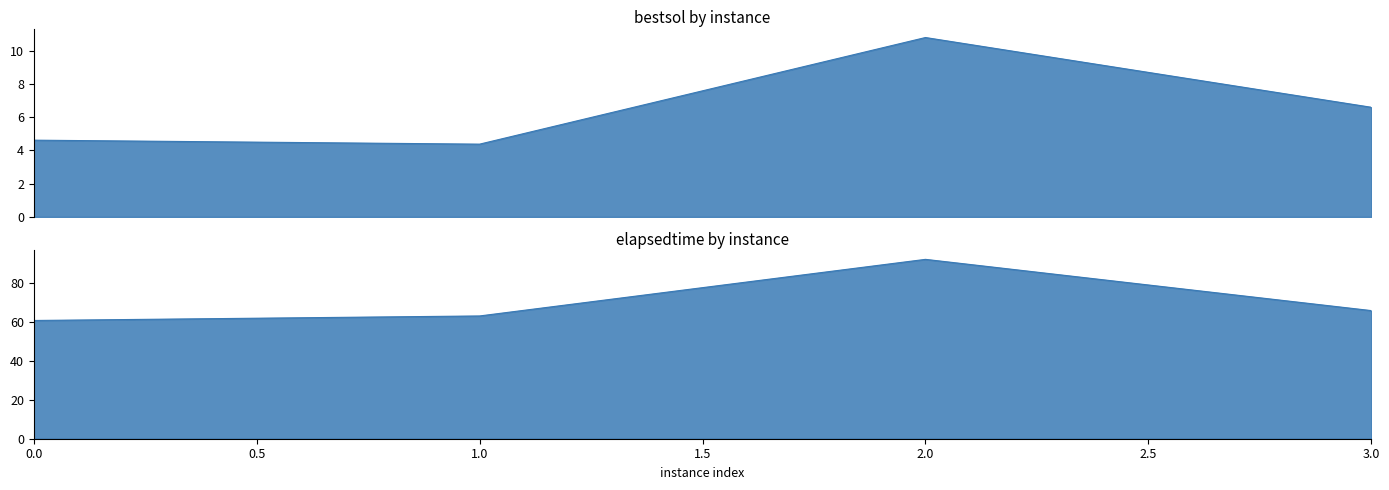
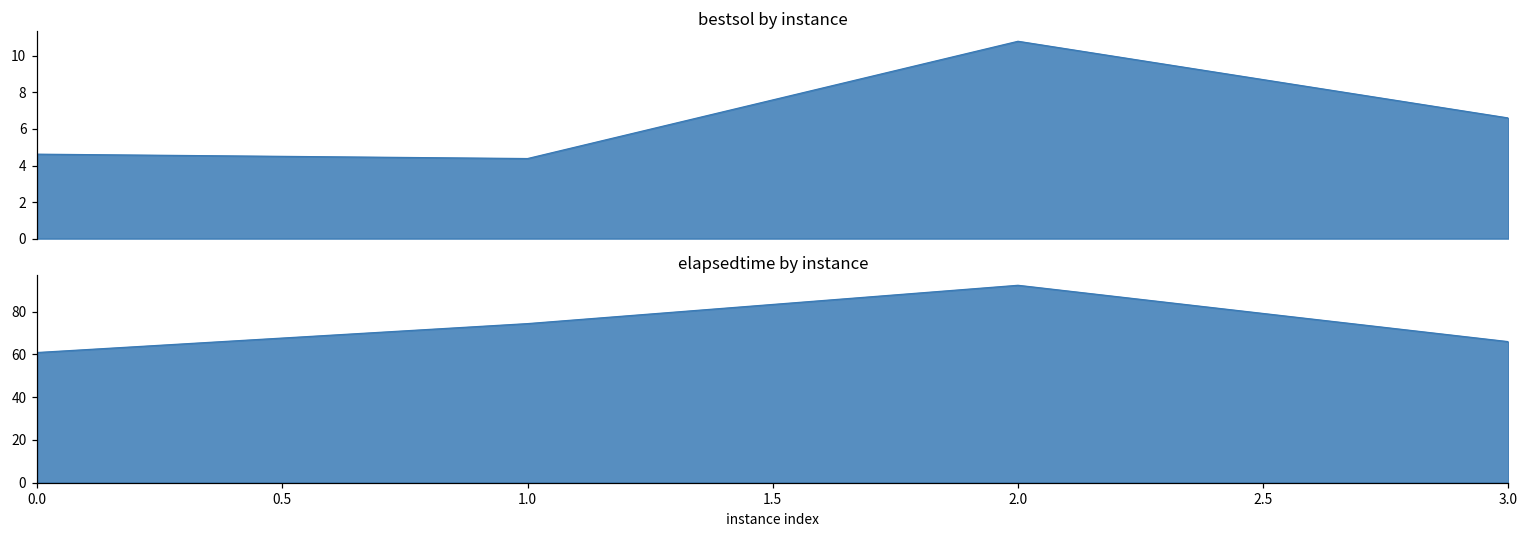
  {
    "elapsedtime by instance": {
      "0.0": 61,
-     "1.0": 63,
+     "1.0": 74,
      "2.0": 92,
      "3.0": 66
    }
  }
